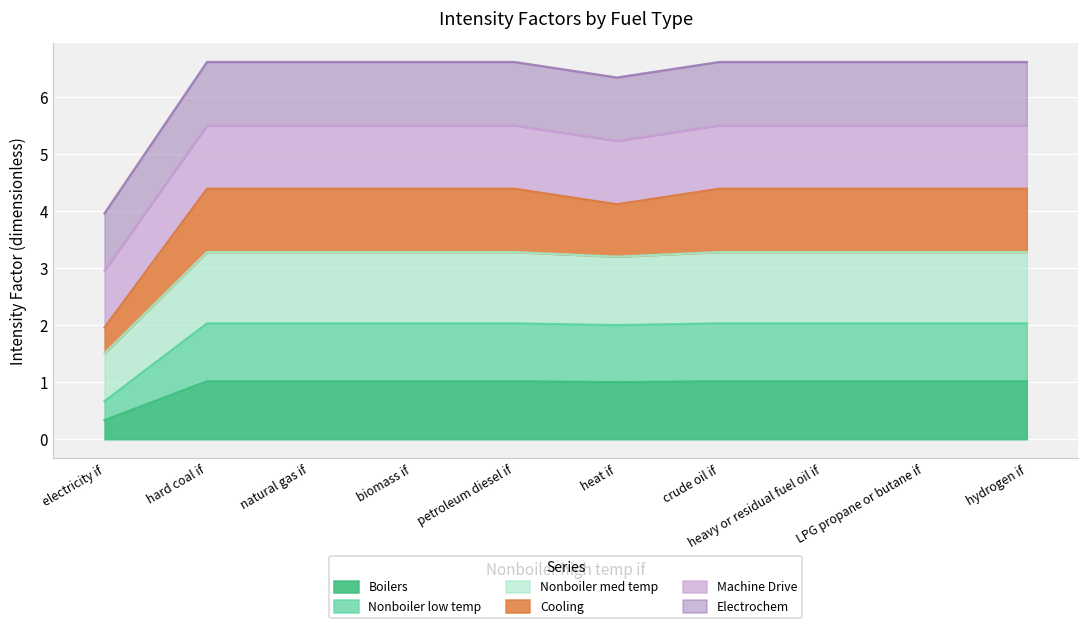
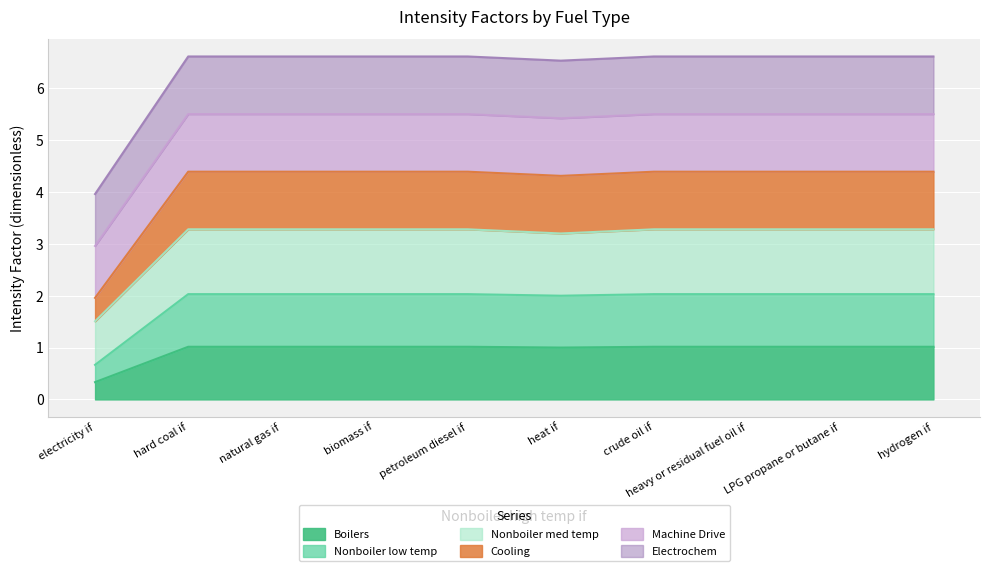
  {
    "Nonboiler med temp": {
      "electricity if": 0.8,
      "hard coal if": 1.3,
      "natural gas if": 1.3,
      "biomass if": 1.3,
      "petroleum diesel if": 1.3,
      "heat if": 1.2,
      "crude oil if": 1.3,
      "heavy or residual fuel oil if": 1.3,
      "LPG propane or butane if": 1.3,
      "hydrogen if": 1.3
    },
    "Cooling": {
      "electricity if": 0.5,
      "hard coal if": 1.1,
      "natural gas if": 1.1,
      "biomass if": 1.1,
      "petroleum diesel if": 1.1,
-     "heat if": 0.9,
+     "heat if": 1.1,
      "crude oil if": 1.1,
      "heavy or residual fuel oil if": 1.1,
      "LPG propane or butane if": 1.1,
      "hydrogen if": 1.1
    }
  }
